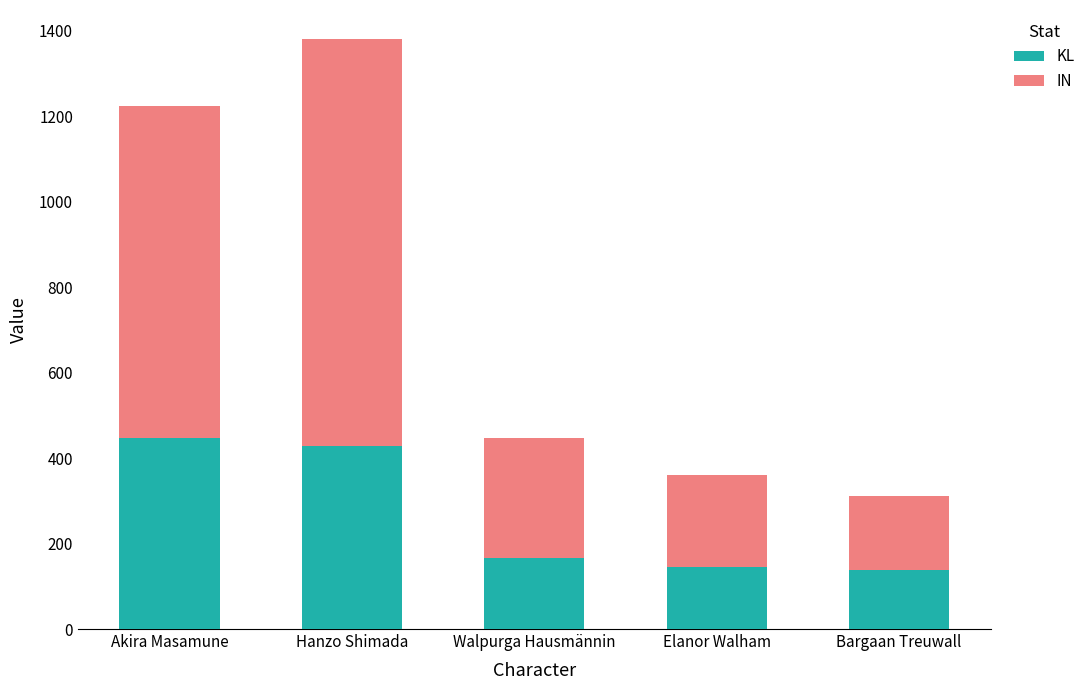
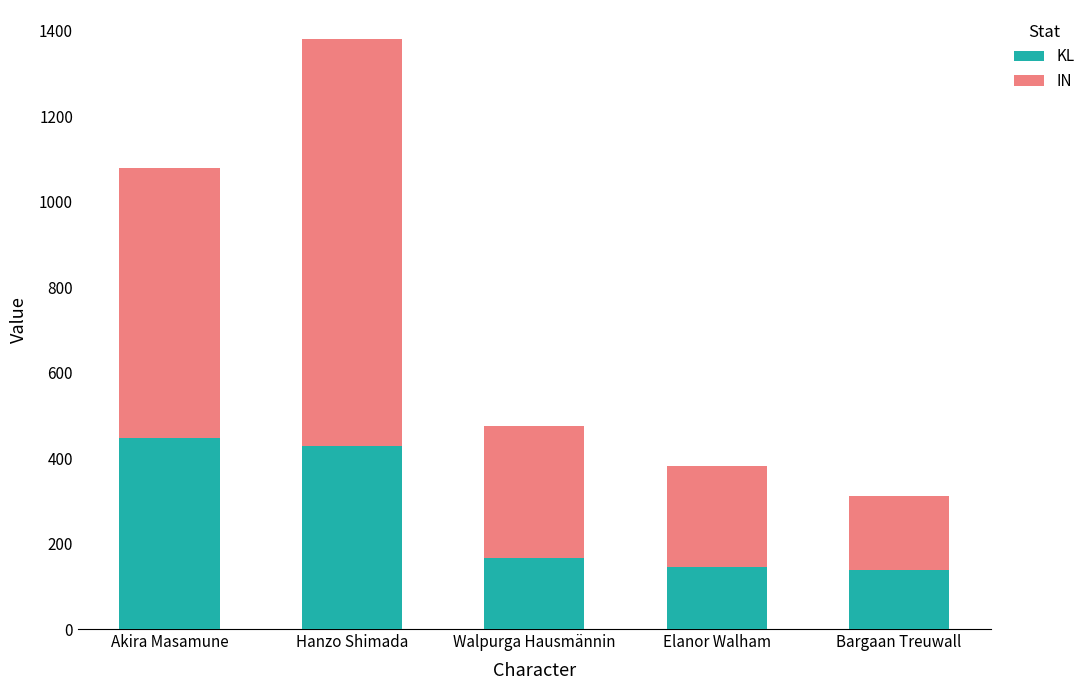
  {
    "KL": {
      "Akira Masamune": 450,
      "Hanzo Shimada": 430,
      "Walpurga Hausmännin": 170,
      "Elanor Walham": 150,
      "Bargaan Treuwall": 140
    },
    "IN": {
-     "Akira Masamune": 780,
+     "Akira Masamune": 630,
      "Hanzo Shimada": 950,
-     "Walpurga Hausmännin": 280,
-     "Elanor Walham": 220,
+     "Walpurga Hausmännin": 310,
+     "Elanor Walham": 240,
      "Bargaan Treuwall": 170
    }
  }
